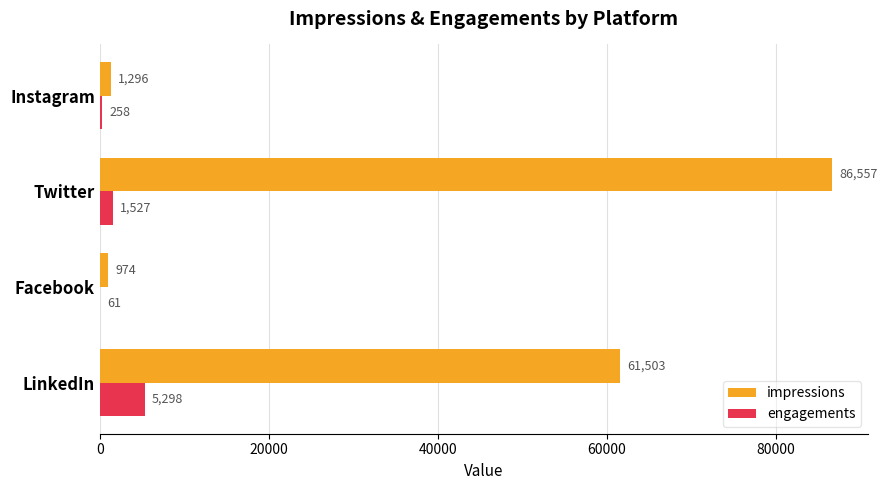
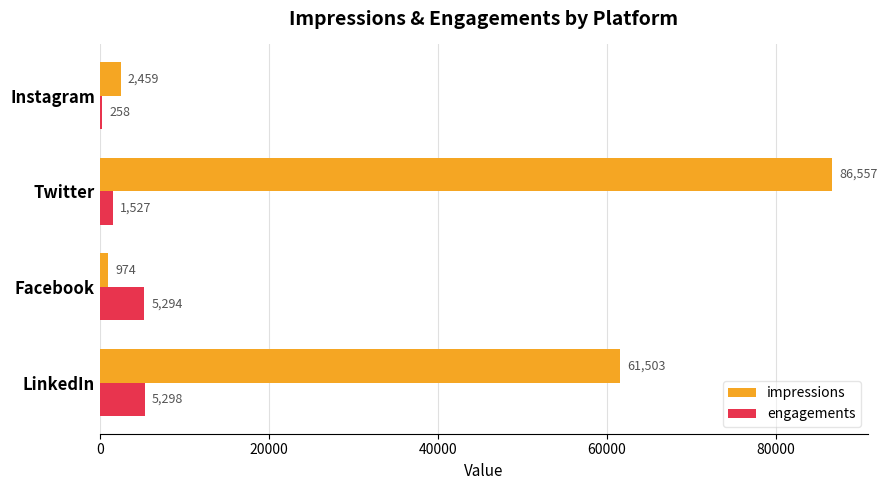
  {
    "impressions": {
-     "Instagram": "1,296",
+     "Instagram": "2,459",
      "Twitter": "86,557",
      "Facebook": "974",
      "LinkedIn": "61,503"
    },
    "engagements": {
      "Instagram": "258",
      "Twitter": "1,527",
-     "Facebook": "61",
+     "Facebook": "5,294",
      "LinkedIn": "5,298"
    }
  }
